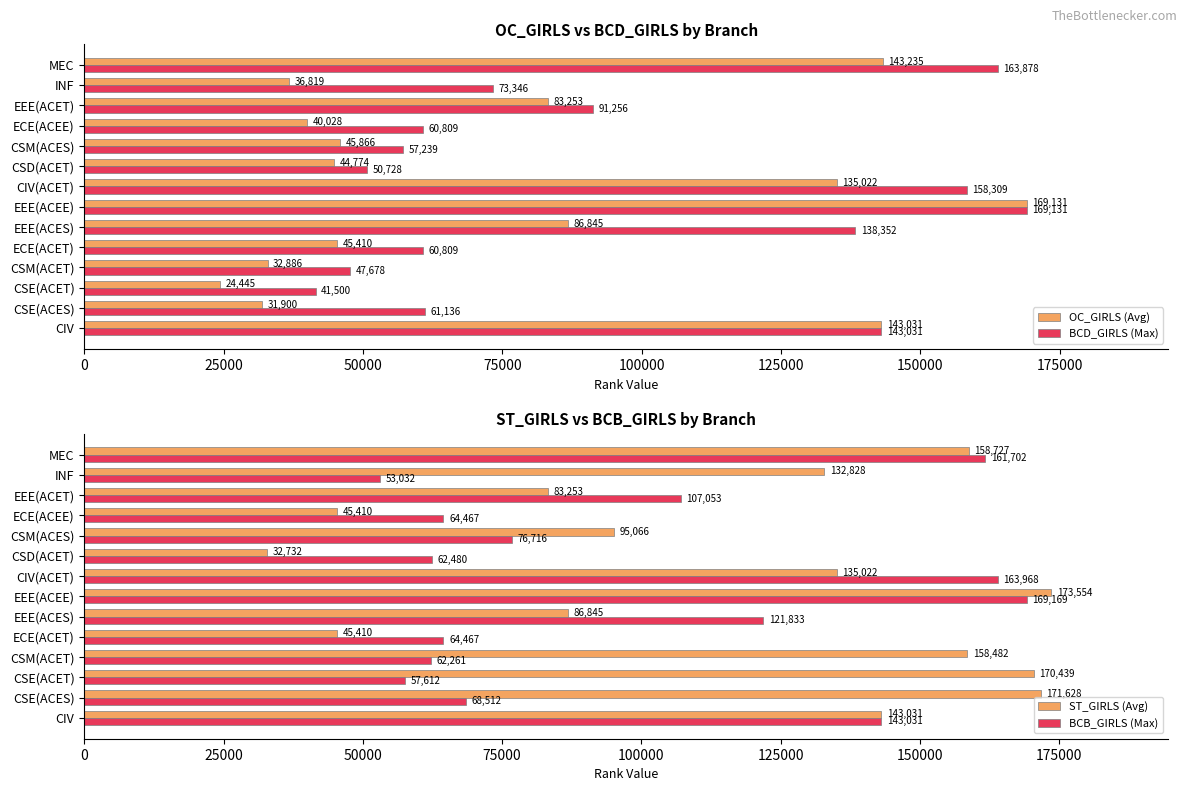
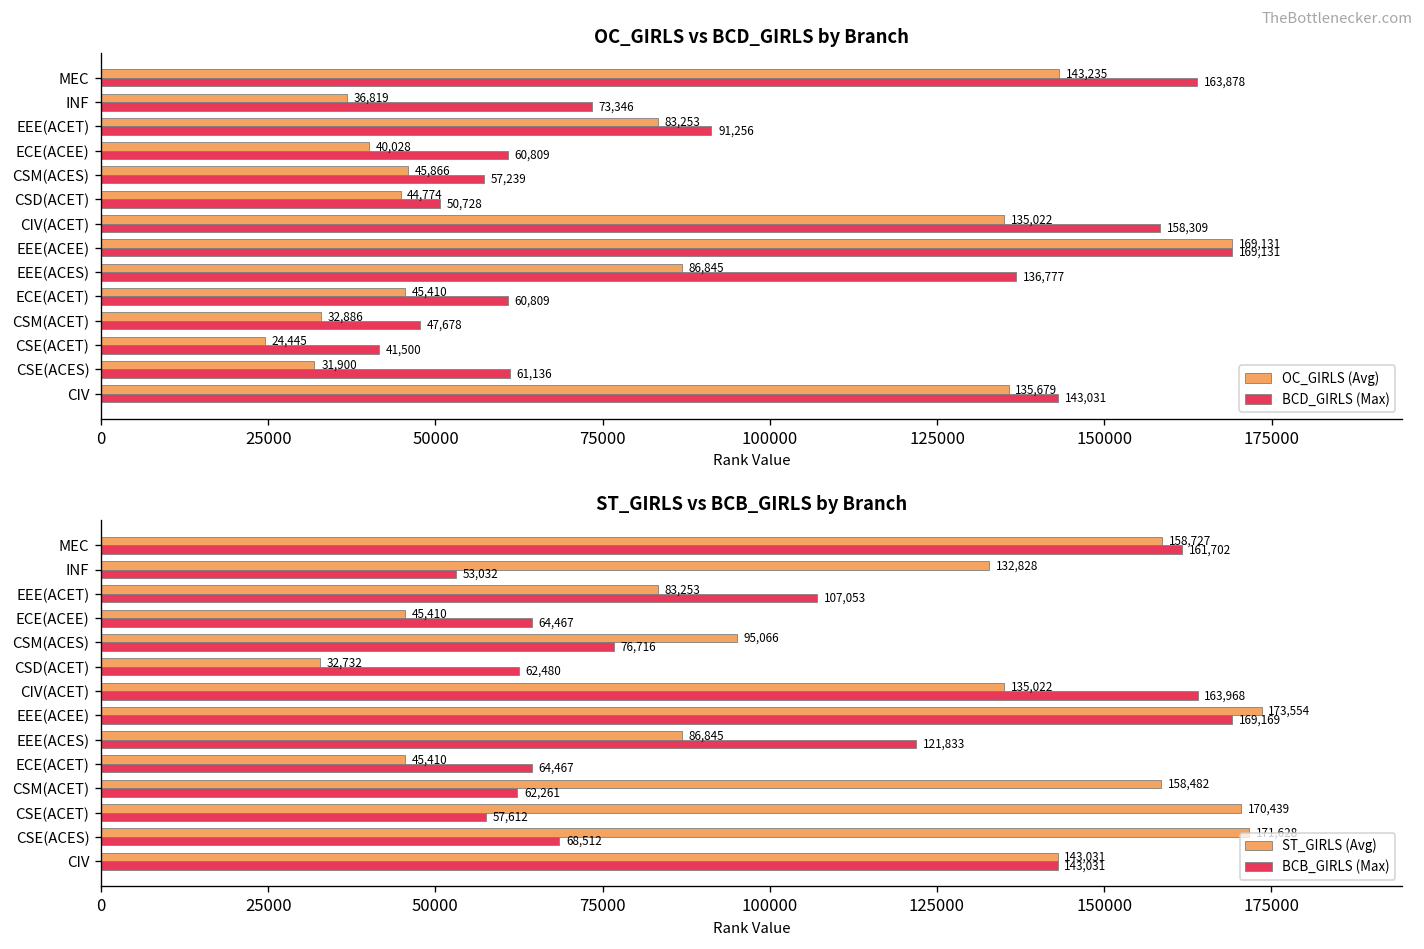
  {
    "OC_GIRLS vs BCD_GIRLS by Branch": {
      "OC_GIRLS (Avg)": {
        "MEC": "143,235",
        "INF": "36,819",
        "EEE(ACET)": "83,253",
        "ECE(ACEE)": "40,028",
        "CSM(ACES)": "45,866",
        "CSD(ACET)": "44,774",
        "CIV(ACET)": "135,022",
        "EEE(ACES)": "86,845",
        "ECE(ACET)": "45,410",
        "CSM(ACET)": "32,886",
        "CSE(ACET)": "24,445",
        "CSE(ACES)": "31,900",
-       "CIV": "143,031"
+       "CIV": "135,679"
      },
      "BCD_GIRLS (Max)": {
        "MEC": "163,878",
        "INF": "73,346",
        "EEE(ACET)": "91,256",
        "ECE(ACEE)": "60,809",
        "CSM(ACES)": "57,239",
        "CSD(ACET)": "50,728",
        "CIV(ACET)": "158,309",
-       "EEE(ACES)": "138,352",
+       "EEE(ACES)": "136,777",
        "ECE(ACET)": "60,809",
        "CSM(ACET)": "47,678",
        "CSE(ACET)": "41,500",
        "CSE(ACES)": "61,136",
        "CIV": "143,031"
      }
    },
    "ST_GIRLS vs BCB_GIRLS by Branch": {
      "ST_GIRLS (Avg)": {
        "INF": "132,828",
        "EEE(ACET)": "83,253",
        "ECE(ACEE)": "45,410",
        "CSM(ACES)": "95,066",
        "CSD(ACET)": "32,732",
        "CIV(ACET)": "135,022",
        "EEE(ACEE)": "173,554",
        "EEE(ACES)": "86,845",
        "ECE(ACET)": "45,410",
        "CSM(ACET)": "158,482",
        "CSE(ACET)": "170,439"
      },
      "BCB_GIRLS (Max)": {
        "INF": "53,032",
        "EEE(ACET)": "107,053",
        "ECE(ACEE)": "64,467",
        "CSM(ACES)": "76,716",
        "CSD(ACET)": "62,480",
        "CIV(ACET)": "163,968",
        "EEE(ACEE)": "169,169",
        "EEE(ACES)": "121,833",
        "ECE(ACET)": "64,467",
        "CSM(ACET)": "62,261",
        "CSE(ACET)": "57,612",
        "CSE(ACES)": "68,512"
      }
    }
  }
